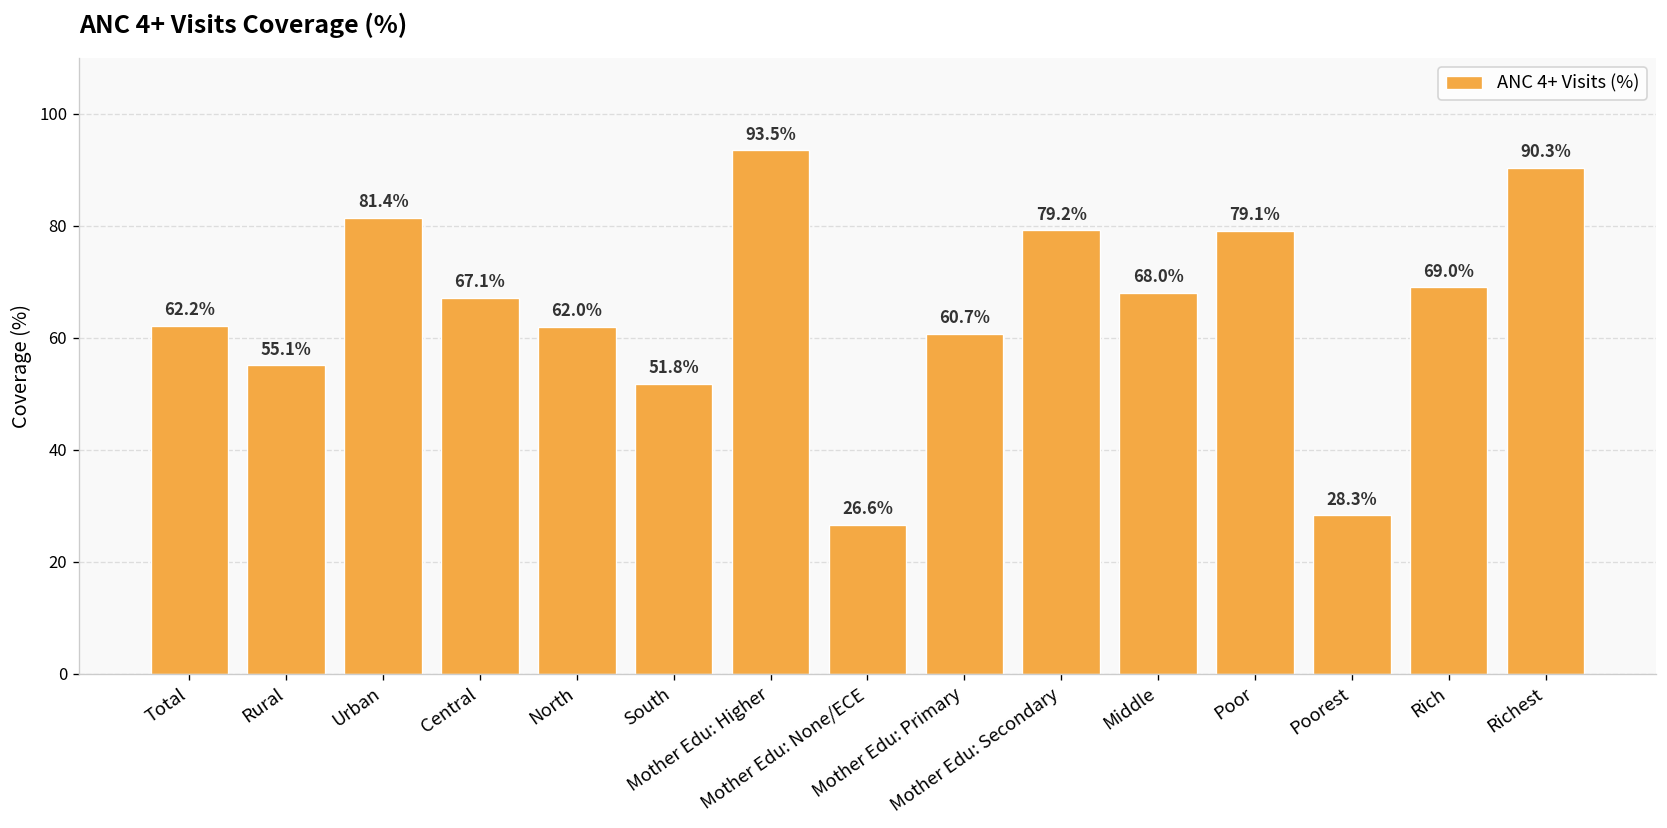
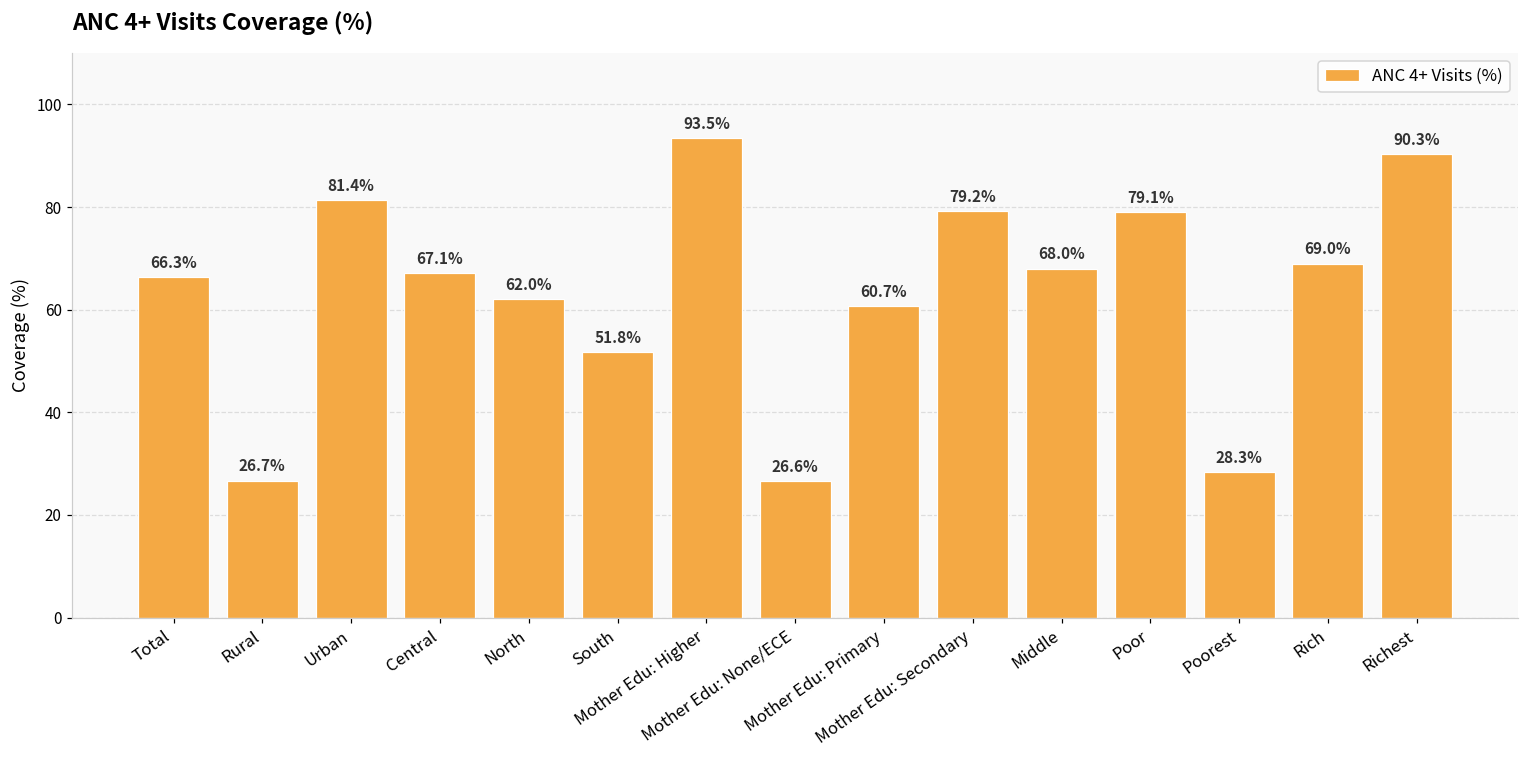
  {
-   "Total": "62.2%",
-   "Rural": "55.1%",
+   "Total": "66.3%",
+   "Rural": "26.7%",
    "Urban": "81.4%",
    "Central": "67.1%",
    "North": "62.0%",
    "South": "51.8%",
    "Mother Edu: Higher": "93.5%",
    "Mother Edu: None/ECE": "26.6%",
    "Mother Edu: Primary": "60.7%",
    "Mother Edu: Secondary": "79.2%",
    "Middle": "68.0%",
    "Poor": "79.1%",
    "Poorest": "28.3%",
    "Rich": "69.0%",
    "Richest": "90.3%"
  }
